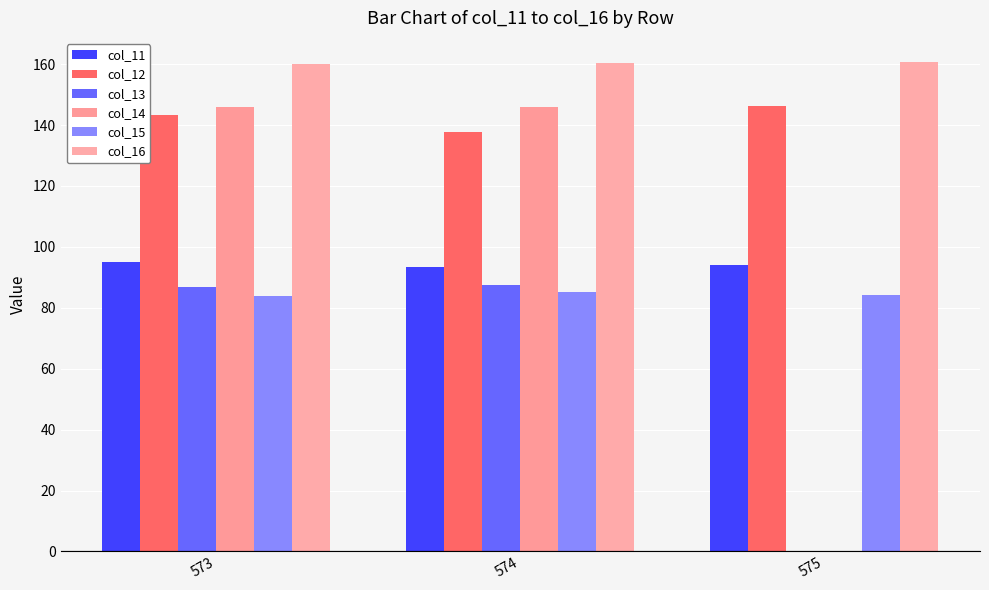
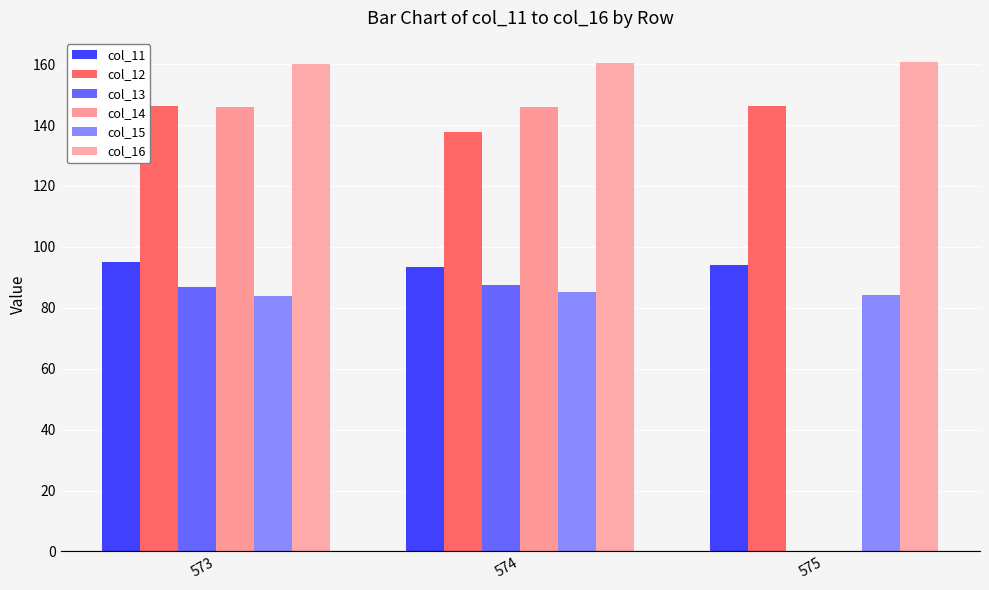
  {
    "col_12": {
-     "573": 143,
+     "573": 146,
      "574": 138,
      "575": 146
    }
  }
